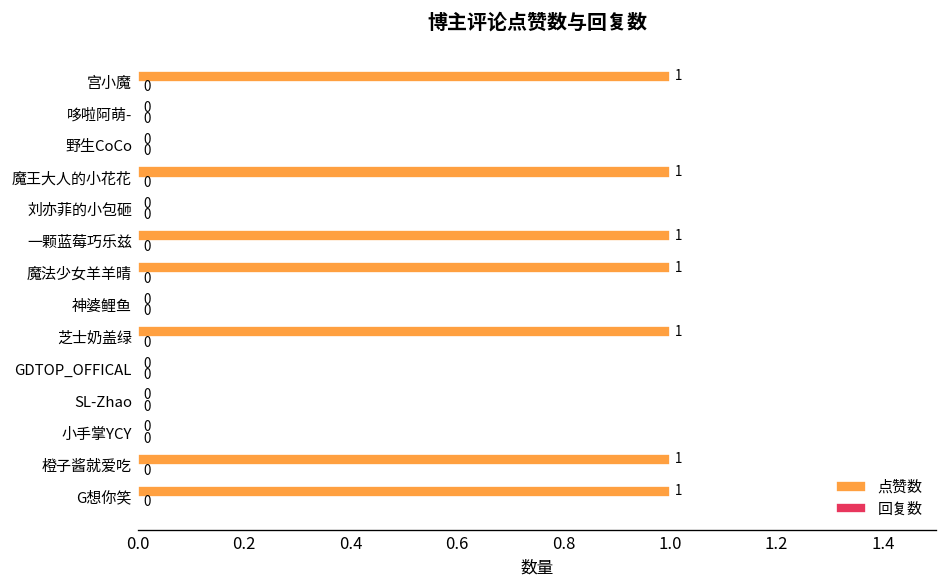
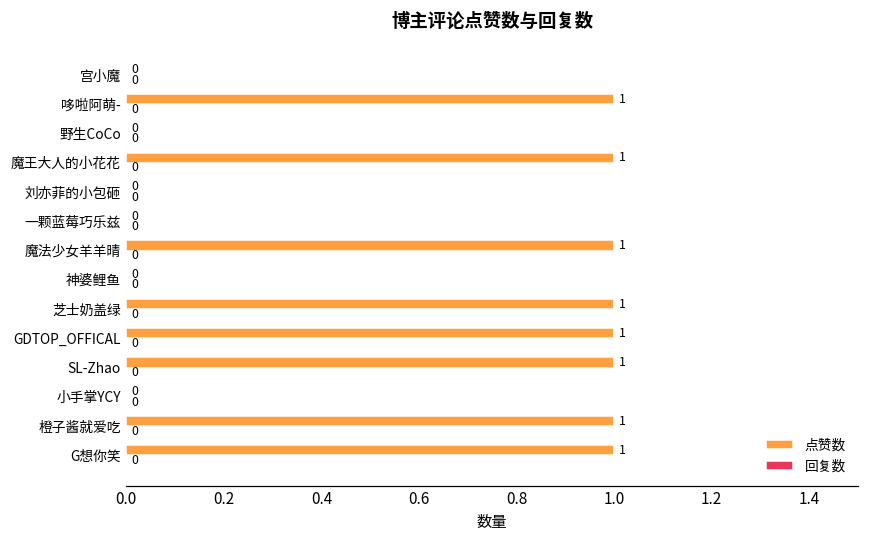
  {
    "点赞数": {
-     "宫小魔": 1,
-     "哆啦阿萌-": 0,
+     "宫小魔": 0,
+     "哆啦阿萌-": 1,
      "野生CoCo": 0,
      "魔王大人的小花花": 1,
      "刘亦菲的小包砸": 0,
-     "一颗蓝莓巧乐兹": 1,
+     "一颗蓝莓巧乐兹": 0,
      "魔法少女羊羊晴": 1,
      "神婆鲤鱼": 0,
      "芝士奶盖绿": 1,
-     "GDTOP_OFFICAL": 0,
-     "SL-Zhao": 0,
+     "GDTOP_OFFICAL": 1,
+     "SL-Zhao": 1,
      "小手掌YCY": 0,
      "橙子酱就爱吃": 1,
      "G想你笑": 1
    },
    "回复数": {
      "宫小魔": 0,
      "哆啦阿萌-": 0,
      "野生CoCo": 0,
      "魔王大人的小花花": 0,
      "刘亦菲的小包砸": 0,
      "一颗蓝莓巧乐兹": 0,
      "魔法少女羊羊晴": 0,
      "神婆鲤鱼": 0,
      "芝士奶盖绿": 0,
      "GDTOP_OFFICAL": 0,
      "SL-Zhao": 0,
      "小手掌YCY": 0,
      "橙子酱就爱吃": 0,
      "G想你笑": 0
    }
  }
